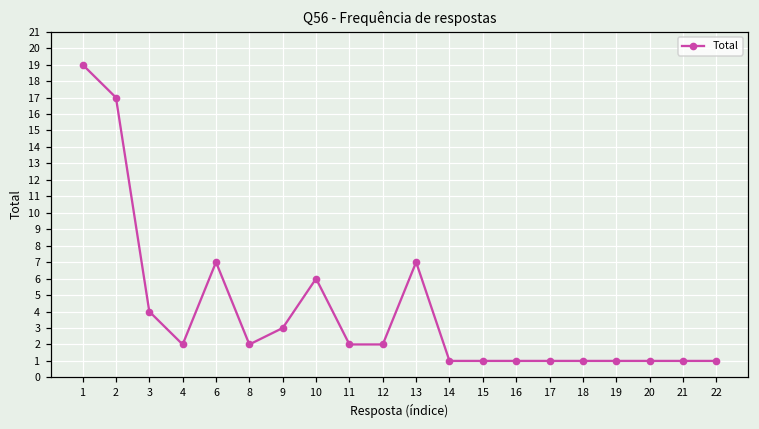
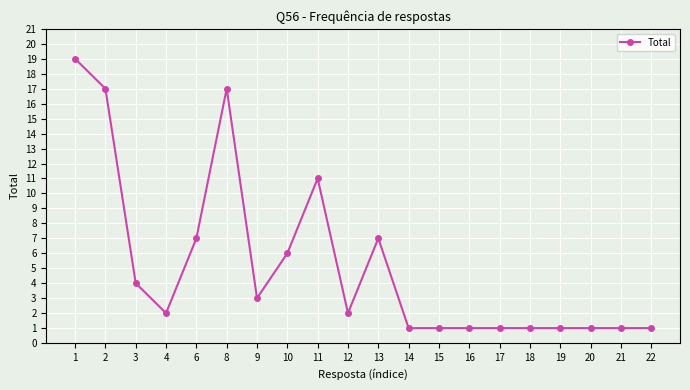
  {
    "1": 19,
    "2": 17,
    "3": 4,
    "4": 2,
    "6": 7,
-   "8": 2,
+   "8": 17,
    "9": 3,
    "10": 6,
-   "11": 2,
+   "11": 11,
    "12": 2,
    "13": 7,
    "14": 1,
    "15": 1,
    "16": 1,
    "17": 1,
    "18": 1,
    "19": 1,
    "20": 1,
    "21": 1,
    "22": 1
  }
